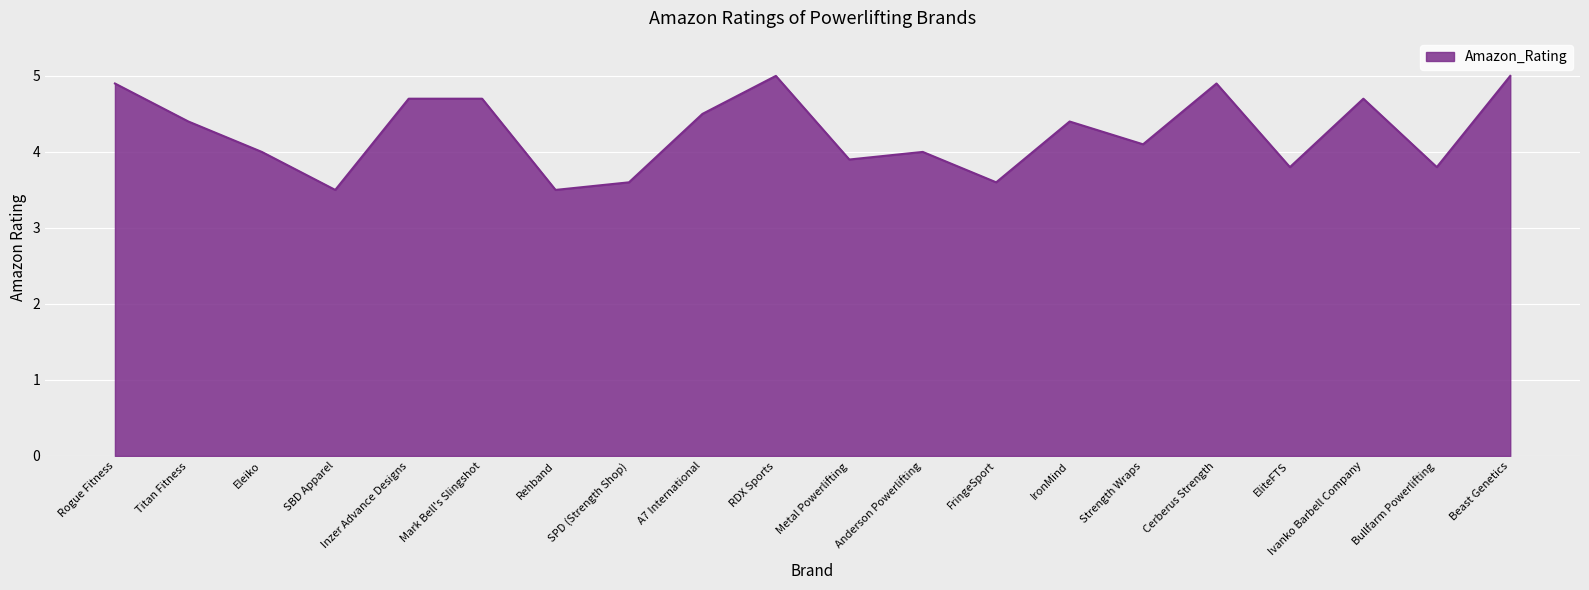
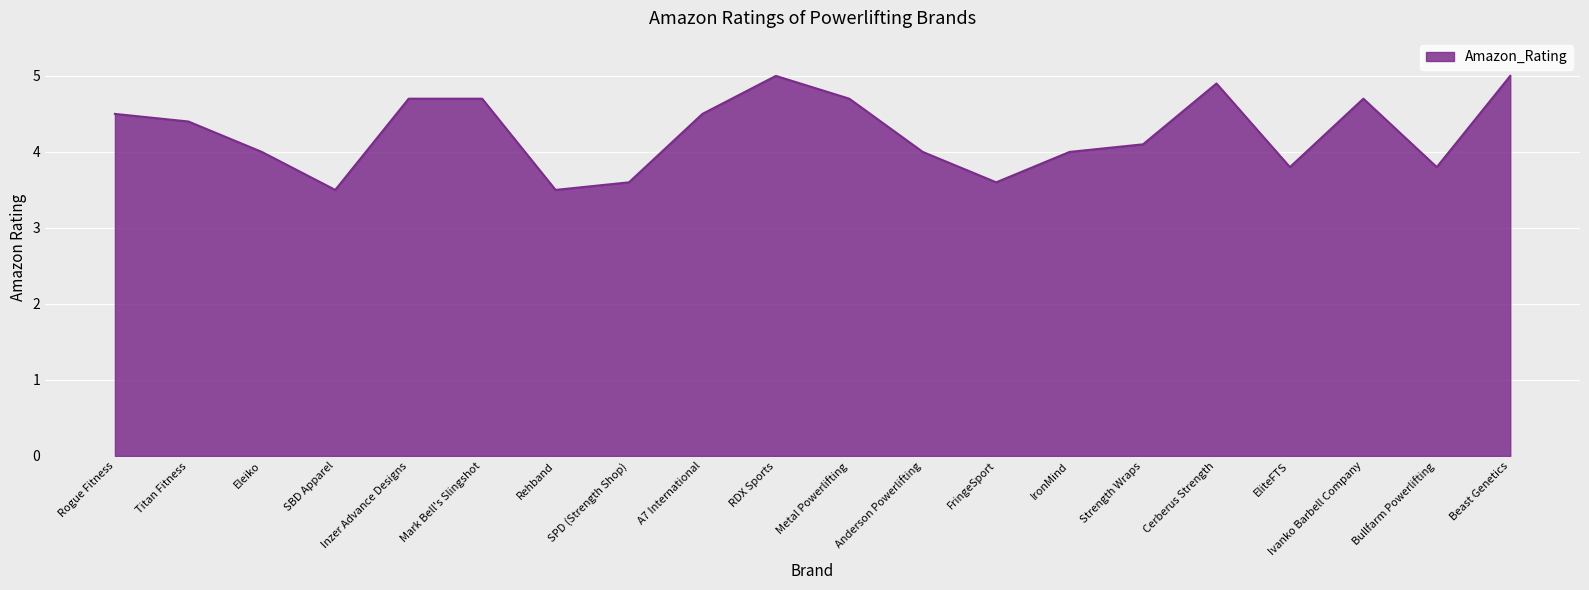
  {
-   "Rogue Fitness": 4.9,
+   "Rogue Fitness": 4.5,
    "Titan Fitness": 4.4,
    "Eleiko": 4.0,
    "SBD Apparel": 3.5,
    "Inzer Advance Designs": 4.7,
    "Mark Bell's Slingshot": 4.7,
    "Rehband": 3.5,
    "SPD (Strength Shop)": 3.6,
    "A7 International": 4.5,
    "RDX Sports": 5.0,
-   "Metal Powerlifting": 3.9,
+   "Metal Powerlifting": 4.7,
    "Anderson Powerlifting": 4.0,
    "FringeSport": 3.6,
-   "IronMind": 4.4,
+   "IronMind": 4.0,
    "Strength Wraps": 4.1,
    "Cerberus Strength": 4.9,
    "EliteFTS": 3.8,
    "Ivanko Barbell Company": 4.7,
    "Bullfarm Powerlifting": 3.8,
    "Beast Genetics": 5.0
  }
